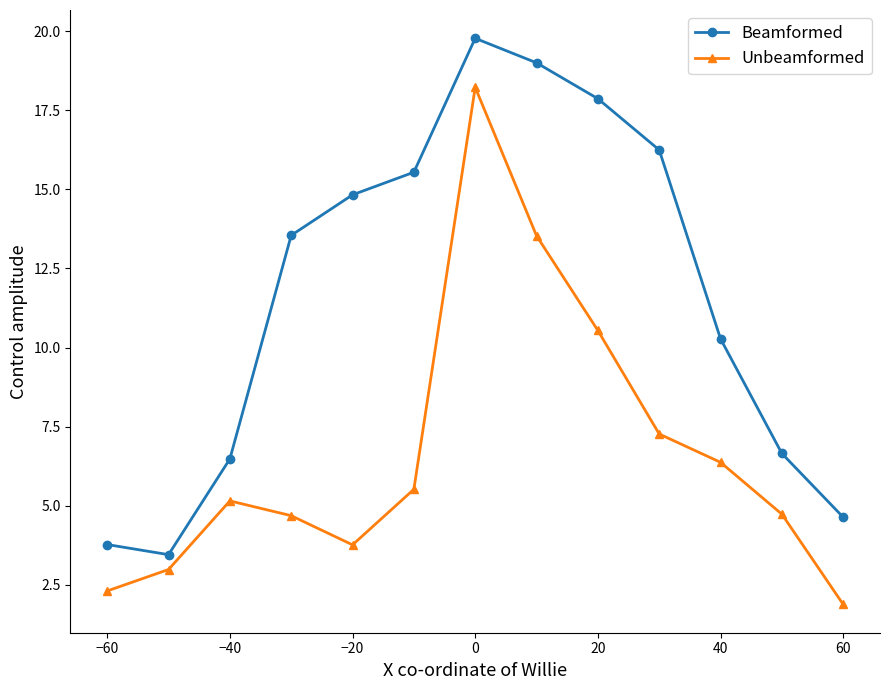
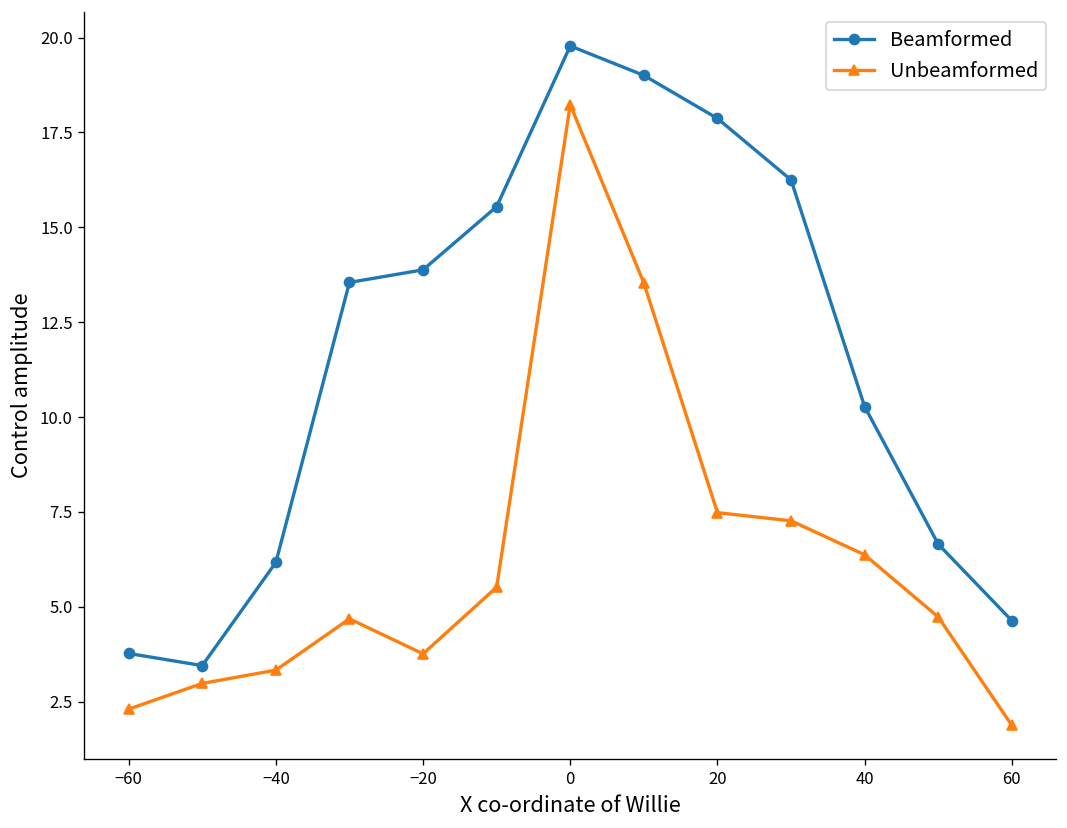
  {
    "Beamformed": {
      "−60": 3.8,
-     "−40": 6.5,
-     "−20": 14.8,
+     "−40": 6.2,
+     "−20": 13.9,
      "0": 19.8,
      "20": 17.9,
      "40": 10.3,
      "60": 4.6
    },
    "Unbeamformed": {
      "−60": 2.3,
-     "−40": 5.2,
+     "−40": 3.3,
      "−20": 3.8,
      "0": 18.2,
-     "20": 10.5,
+     "20": 7.5,
      "40": 6.4,
      "60": 1.9
    }
  }
